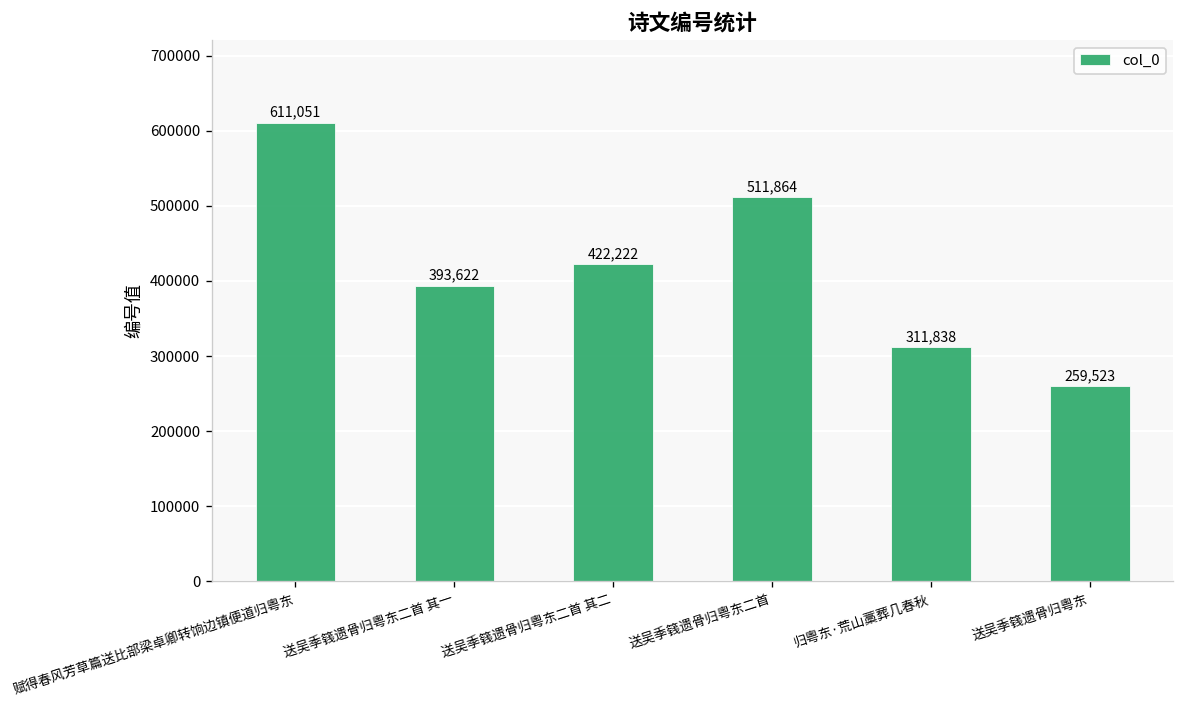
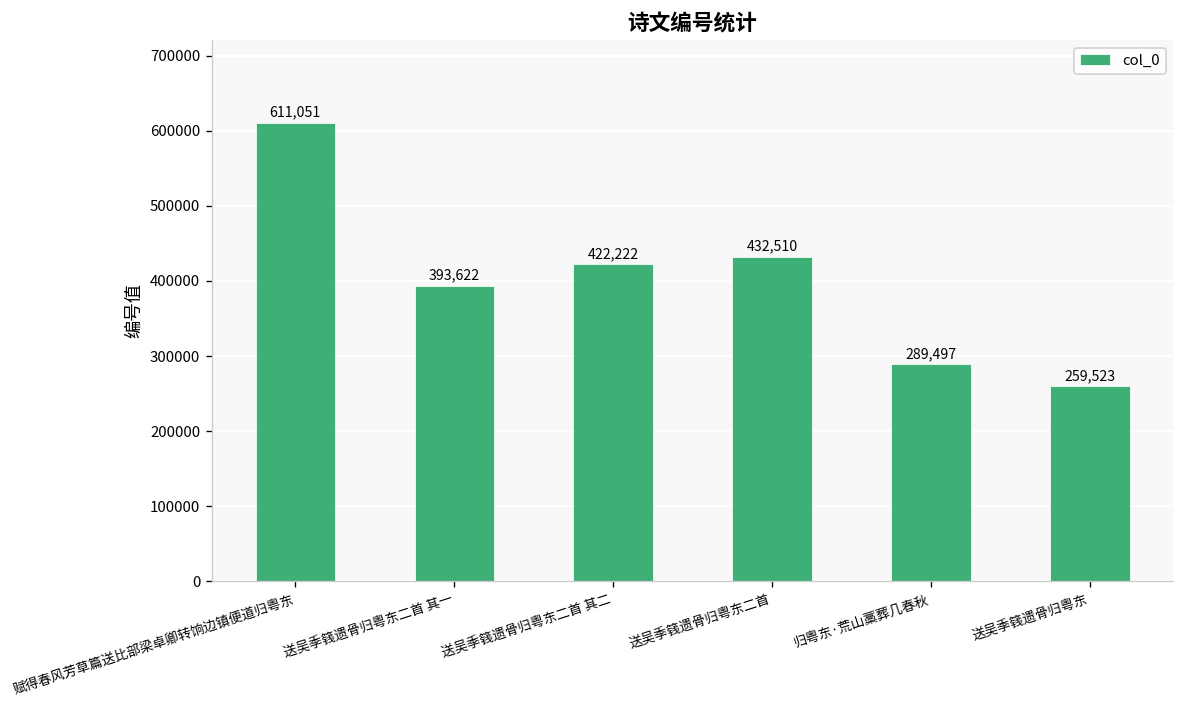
  {
    "赋得春风芳草篇送比部梁卓卿转饷边镇便道归粤东": "611,051",
    "送吴季篯遗骨归粤东二首 其一": "393,622",
    "送吴季篯遗骨归粤东二首 其二": "422,222",
-   "送吴季篯遗骨归粤东二首": "511,864",
-   "归粤东·荒山藁葬几春秋": "311,838",
+   "送吴季篯遗骨归粤东二首": "432,510",
+   "归粤东·荒山藁葬几春秋": "289,497",
    "送吴季篯遗骨归粤东": "259,523"
  }
